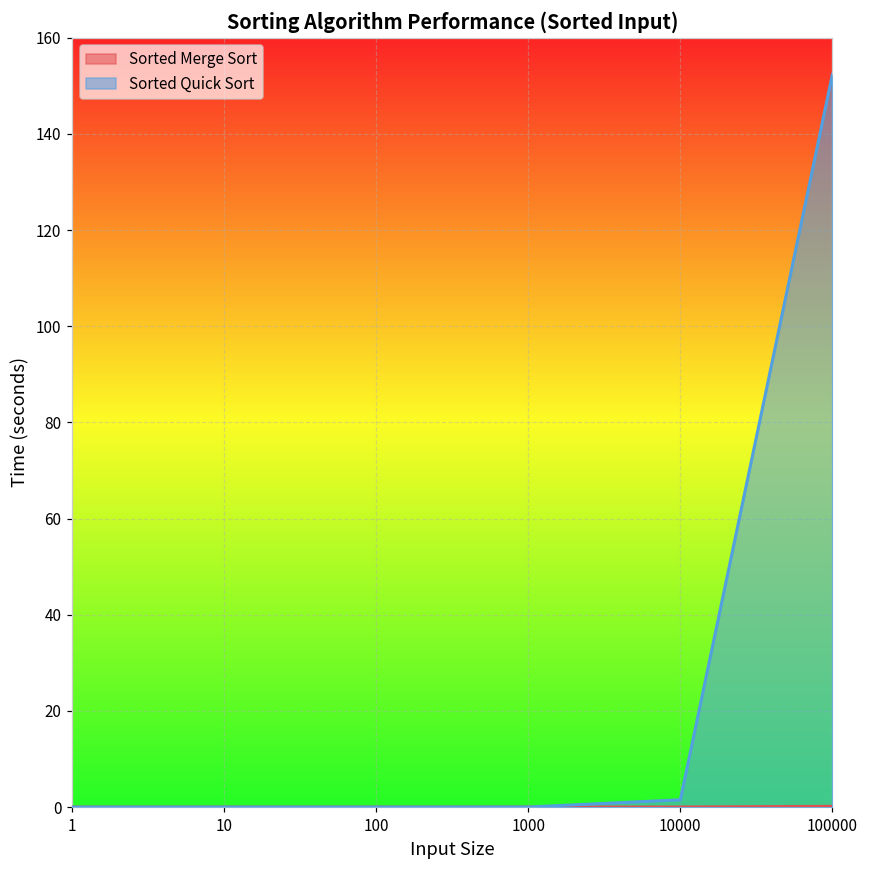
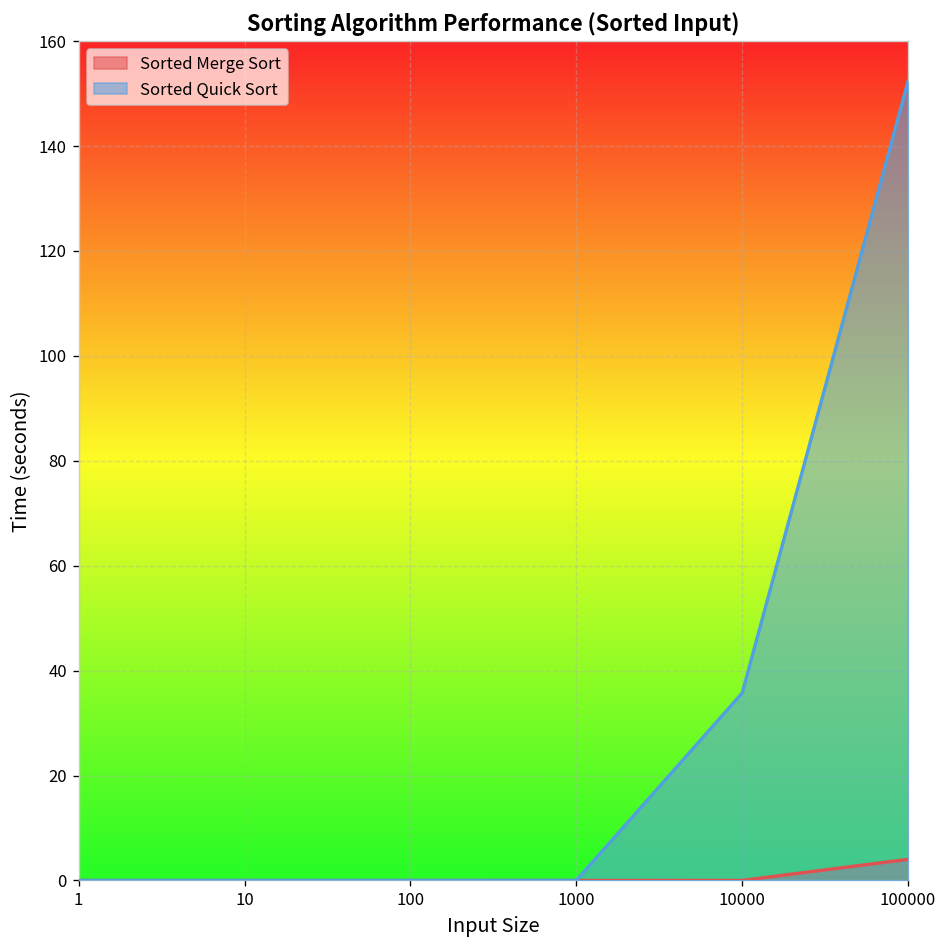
  {
    "Sorted Merge Sort": {
      "10000": 0,
-     "100000": 0
+     "100000": 4
    },
    "Sorted Quick Sort": {
-     "10000": 2,
+     "10000": 36,
      "100000": 152
    }
  }
